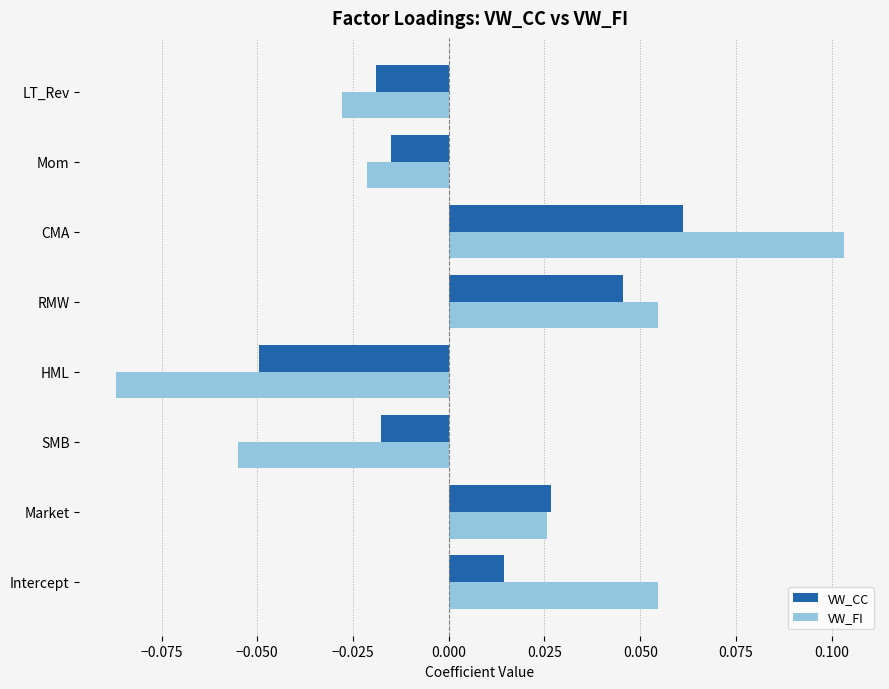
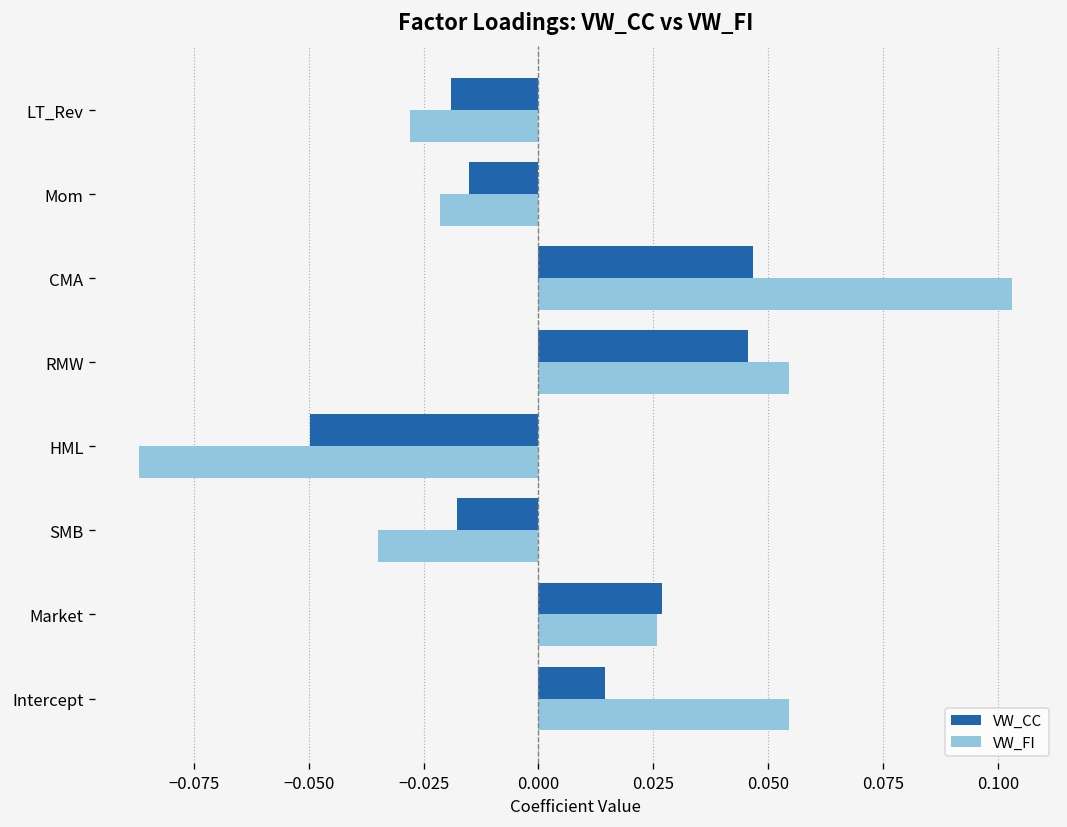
  {
    "VW_CC": {
      "LT_Rev": -0.019,
      "Mom": -0.015,
-     "CMA": 0.061,
+     "CMA": 0.047,
      "RMW": 0.046,
      "HML": -0.050,
      "SMB": -0.018,
      "Market": 0.027,
      "Intercept": 0.014
    },
    "VW_FI": {
      "LT_Rev": -0.028,
      "Mom": -0.021,
      "CMA": 0.103,
      "RMW": 0.055,
      "HML": -0.087,
-     "SMB": -0.055,
+     "SMB": -0.035,
      "Market": 0.026,
      "Intercept": 0.055
    }
  }
